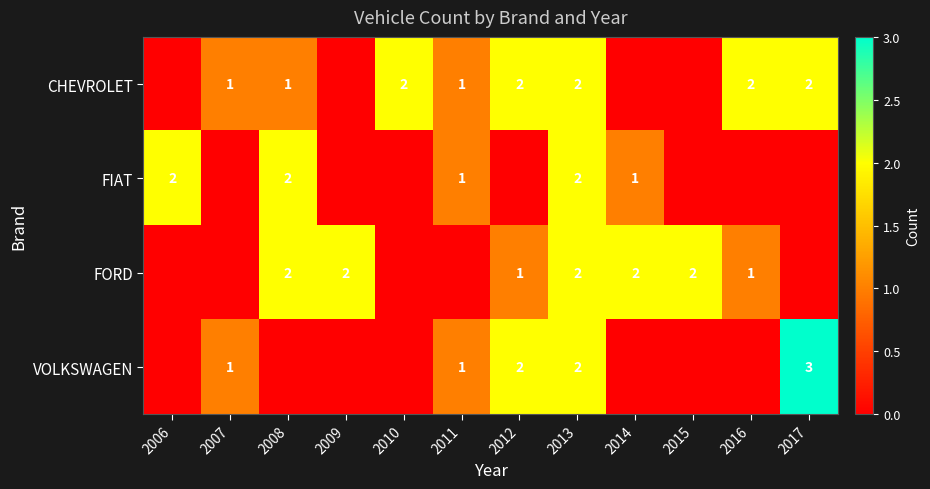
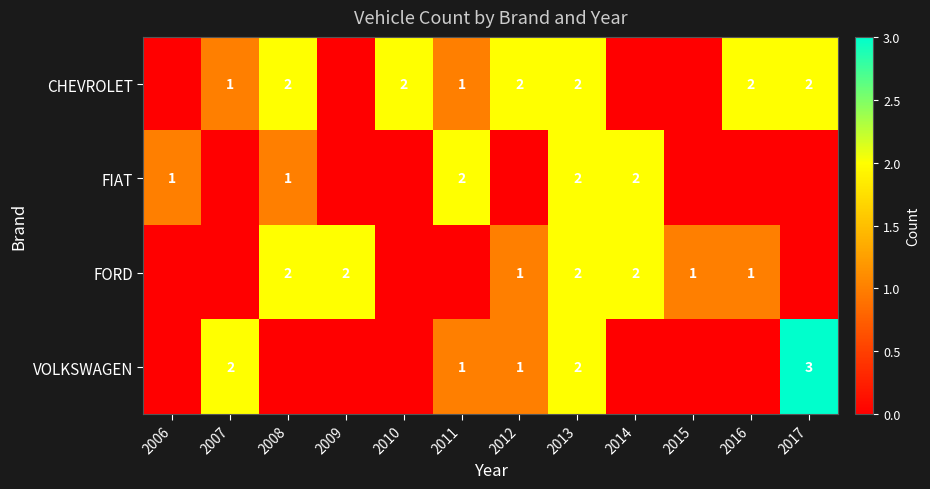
  {
    "CHEVROLET": {
      "2007": 1,
-     "2008": 1,
+     "2008": 2,
      "2010": 2,
      "2011": 1,
      "2012": 2,
      "2013": 2,
      "2016": 2,
      "2017": 2
    },
    "FIAT": {
-     "2006": 2,
-     "2008": 2,
-     "2011": 1,
+     "2006": 1,
+     "2008": 1,
+     "2011": 2,
      "2013": 2,
-     "2014": 1
+     "2014": 2
    },
    "FORD": {
      "2008": 2,
      "2009": 2,
      "2012": 1,
      "2013": 2,
      "2014": 2,
-     "2015": 2,
+     "2015": 1,
      "2016": 1
    },
    "VOLKSWAGEN": {
-     "2007": 1,
+     "2007": 2,
      "2011": 1,
-     "2012": 2,
+     "2012": 1,
      "2013": 2,
      "2017": 3
    }
  }
